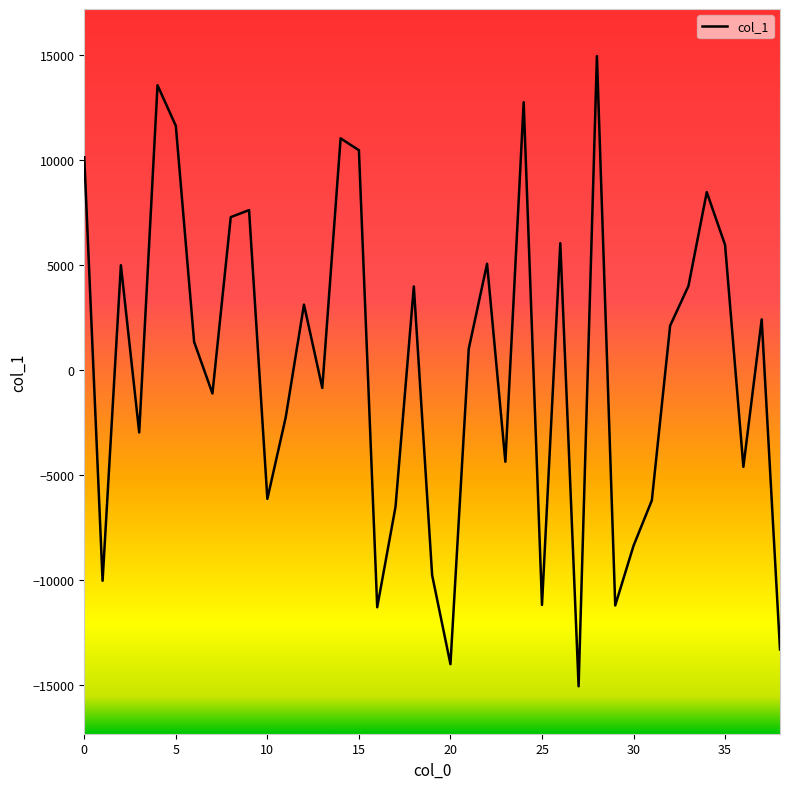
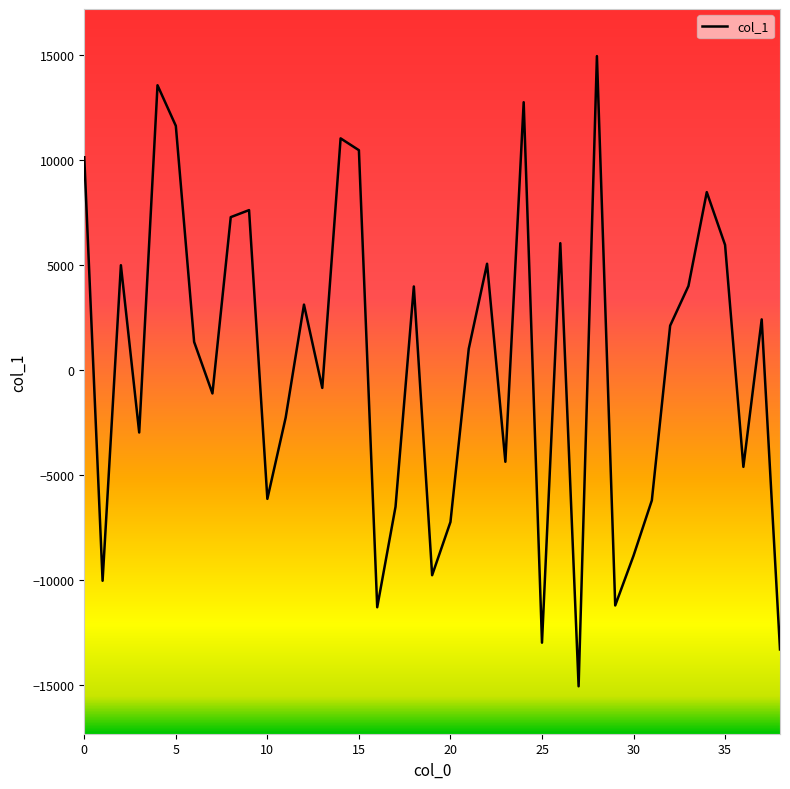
  {
    "0": 10100,
    "5": 11600,
    "10": -6100,
    "15": 10500,
-   "20": -14000,
-   "25": -11200,
-   "30": -8400,
+   "20": -7200,
+   "25": -13000,
+   "30": -8800,
    "35": 6000
  }
